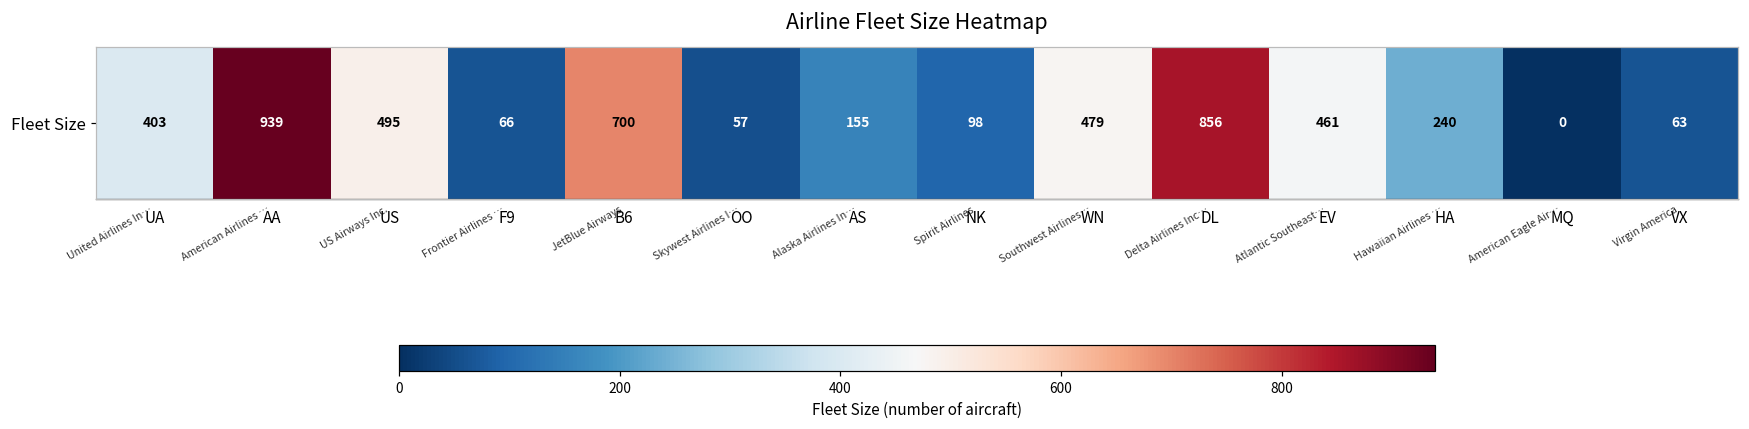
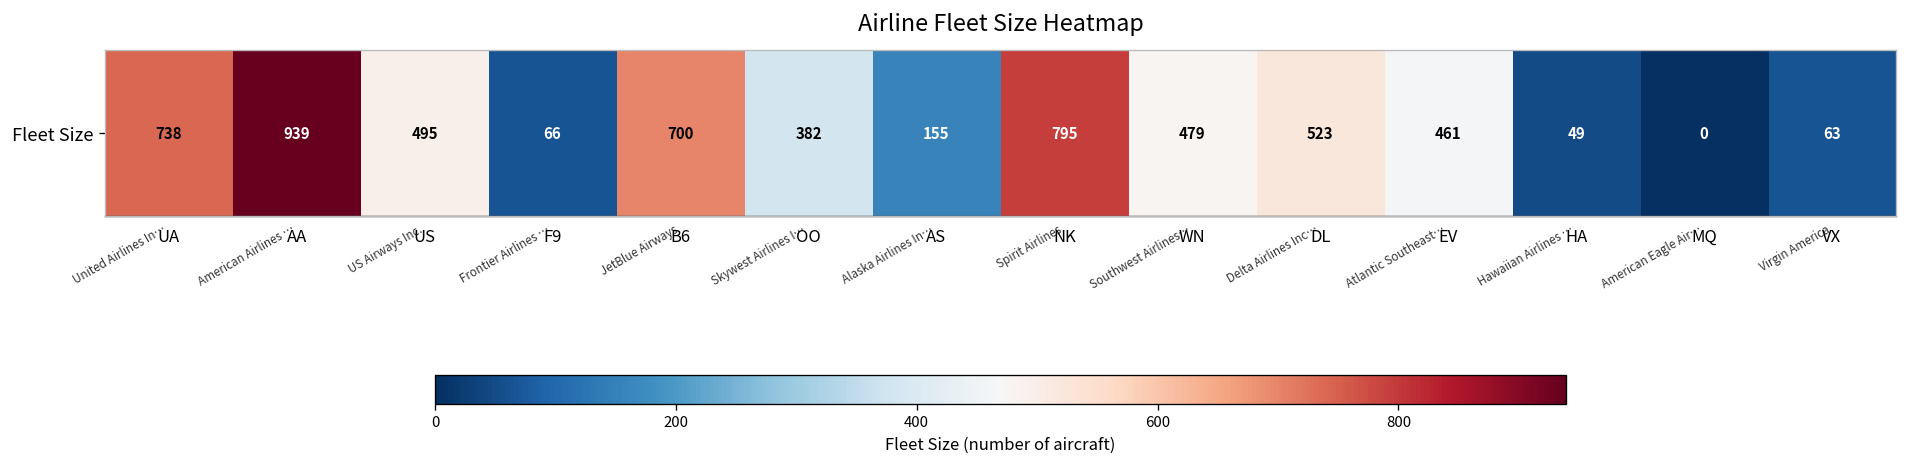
  {
    "Fleet Size": {
-     "UA": 403,
+     "UA": 738,
      "AA": 939,
      "US": 495,
      "F9": 66,
      "B6": 700,
-     "OO": 57,
+     "OO": 382,
      "AS": 155,
-     "NK": 98,
+     "NK": 795,
      "WN": 479,
-     "DL": 856,
+     "DL": 523,
      "EV": 461,
-     "HA": 240,
+     "HA": 49,
      "MQ": 0,
      "VX": 63
    }
  }
